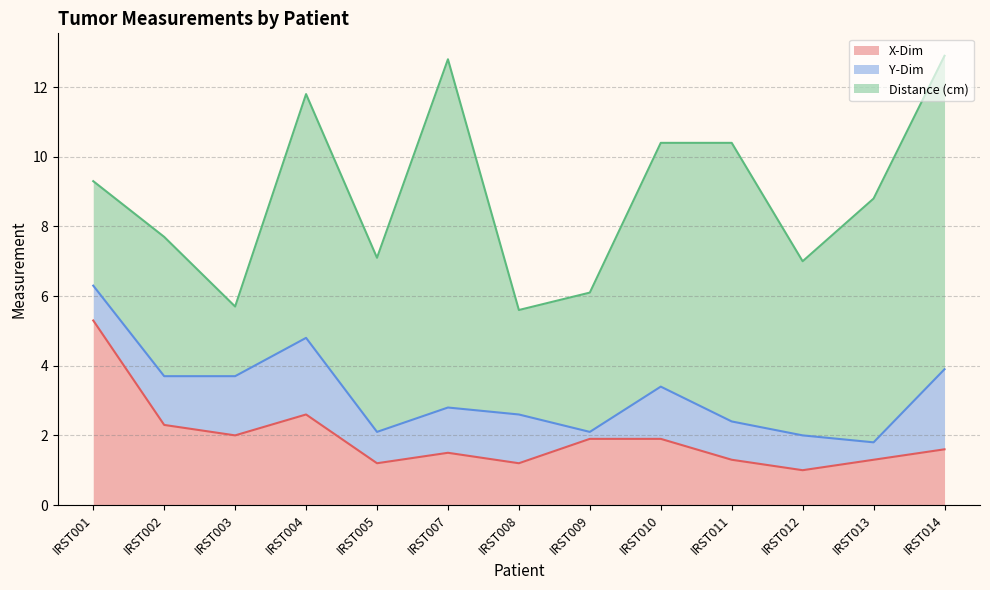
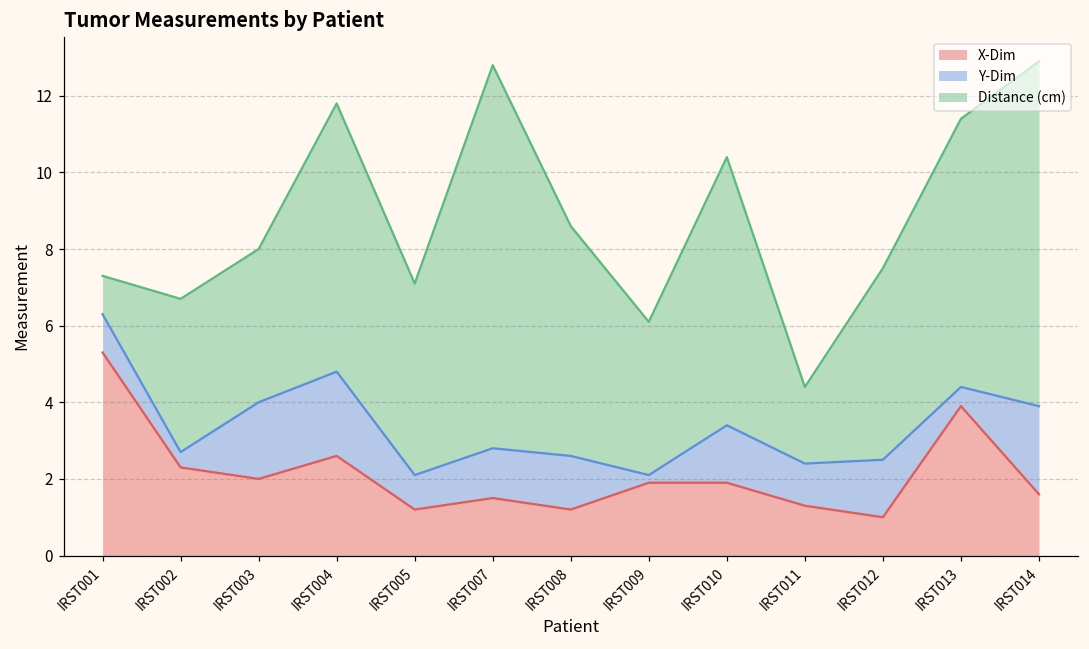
  {
    "X-Dim": {
      "IRST001": 5.3,
      "IRST002": 2.3,
      "IRST003": 2.0,
      "IRST004": 2.6,
      "IRST005": 1.2,
      "IRST007": 1.5,
      "IRST008": 1.2,
      "IRST009": 1.9,
      "IRST010": 1.9,
      "IRST011": 1.3,
      "IRST012": 1.0,
-     "IRST013": 1.3,
+     "IRST013": 3.9,
      "IRST014": 1.6
    },
    "Y-Dim": {
      "IRST001": 1.0,
-     "IRST002": 1.4,
-     "IRST003": 1.7,
+     "IRST002": 0.4,
+     "IRST003": 2.0,
      "IRST004": 2.2,
      "IRST005": 0.9,
      "IRST007": 1.3,
      "IRST008": 1.4,
      "IRST009": 0.2,
      "IRST010": 1.5,
      "IRST011": 1.1,
-     "IRST012": 1.0,
+     "IRST012": 1.5,
      "IRST013": 0.5,
      "IRST014": 2.3
    },
    "Distance (cm)": {
-     "IRST001": 3,
+     "IRST001": 1,
      "IRST002": 4,
-     "IRST003": 2,
+     "IRST003": 4,
      "IRST004": 7,
      "IRST005": 5,
      "IRST007": 10,
-     "IRST008": 3,
+     "IRST008": 6,
      "IRST009": 4,
      "IRST010": 7,
-     "IRST011": 8,
+     "IRST011": 2,
      "IRST012": 5,
      "IRST013": 7
    }
  }
